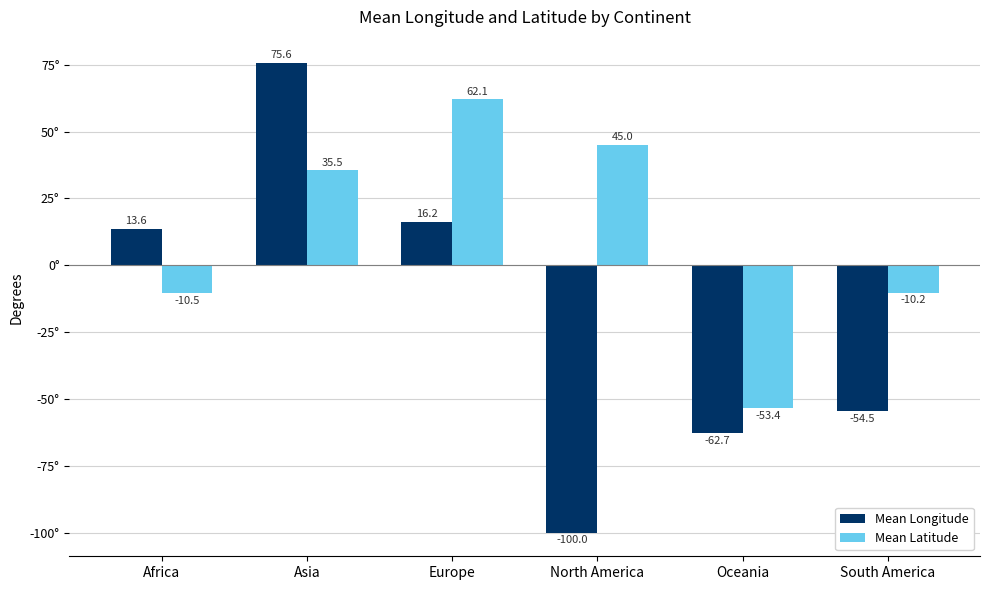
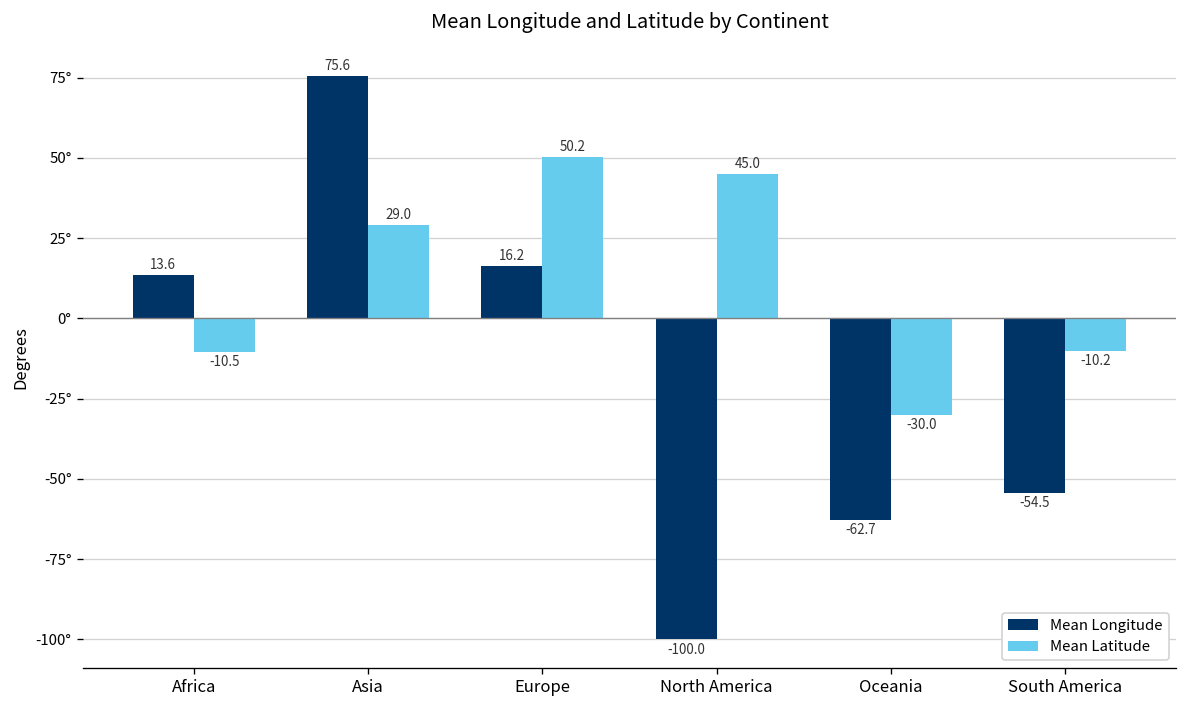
  {
    "Mean Longitude": {
      "Africa": 13.6,
      "Asia": 75.6,
      "Europe": 16.2,
      "North America": -100.0,
      "Oceania": -62.7,
      "South America": -54.5
    },
    "Mean Latitude": {
      "Africa": -10.5,
-     "Asia": 35.5,
-     "Europe": 62.1,
+     "Asia": 29.0,
+     "Europe": 50.2,
      "North America": 45.0,
-     "Oceania": -53.4,
+     "Oceania": -30.0,
      "South America": -10.2
    }
  }
